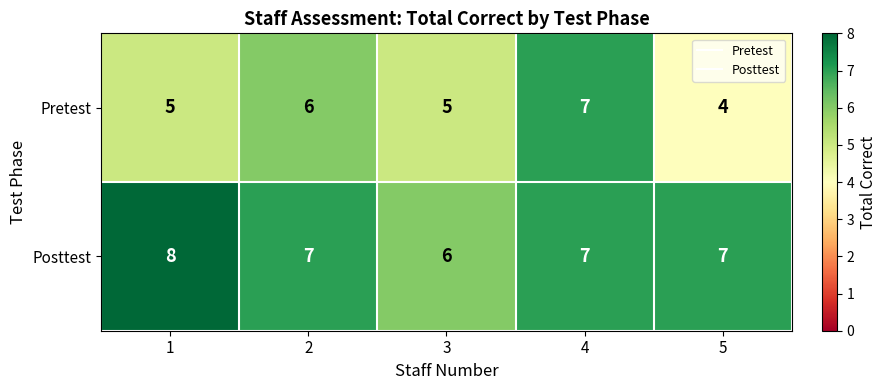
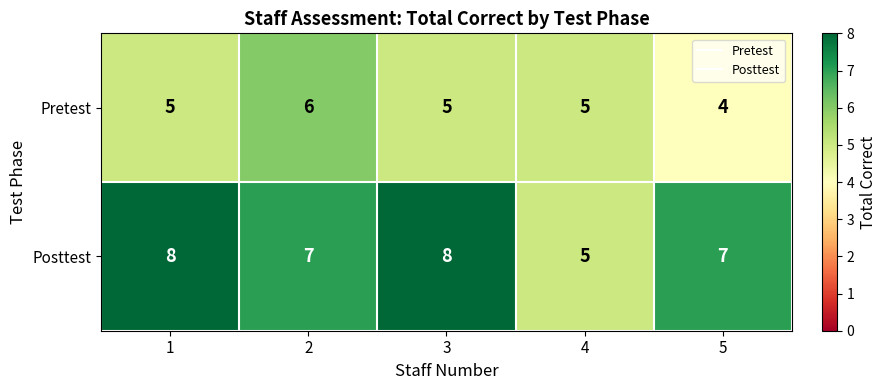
  {
    "Pretest": {
      "1": 5,
      "2": 6,
      "3": 5,
-     "4": 7,
+     "4": 5,
      "5": 4
    },
    "Posttest": {
      "1": 8,
      "2": 7,
-     "3": 6,
-     "4": 7,
+     "3": 8,
+     "4": 5,
      "5": 7
    }
  }
